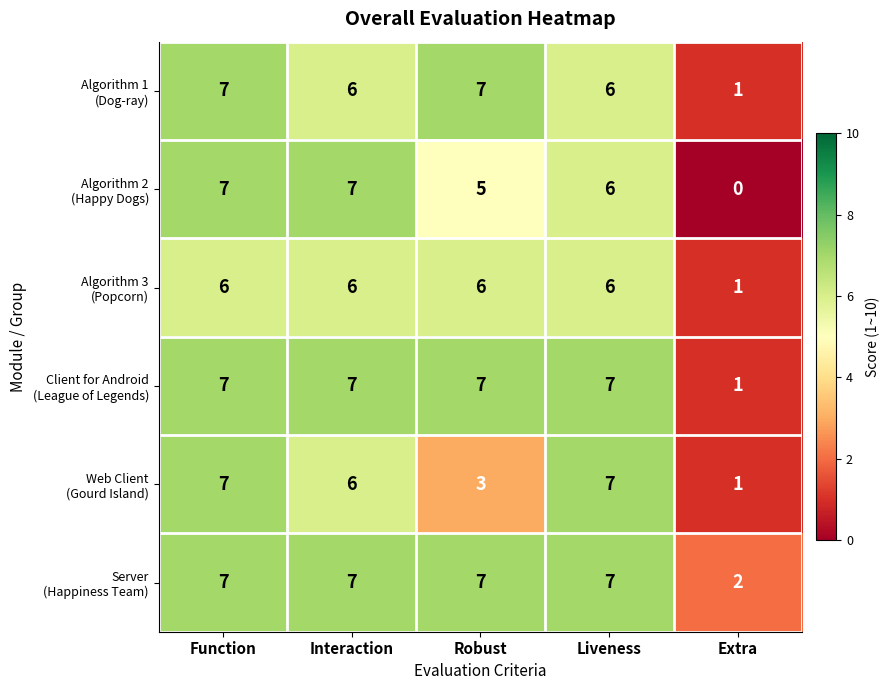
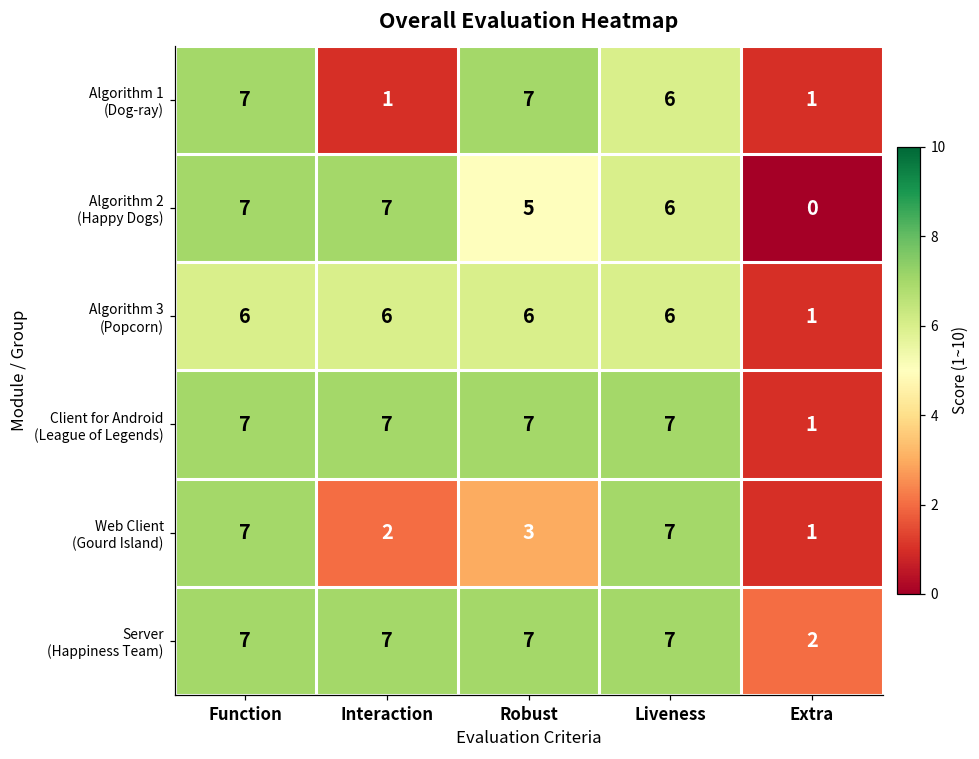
  {
    "Algorithm 1 (Dog-ray)": {
      "Function": 7,
-     "Interaction": 6,
+     "Interaction": 1,
      "Robust": 7,
      "Liveness": 6,
      "Extra": 1
    },
    "Algorithm 2 (Happy Dogs)": {
      "Function": 7,
      "Interaction": 7,
      "Robust": 5,
      "Liveness": 6,
      "Extra": 0
    },
    "Algorithm 3 (Popcorn)": {
      "Function": 6,
      "Interaction": 6,
      "Robust": 6,
      "Liveness": 6,
      "Extra": 1
    },
    "Client for Android (League of Legends)": {
      "Function": 7,
      "Interaction": 7,
      "Robust": 7,
      "Liveness": 7,
      "Extra": 1
    },
    "Web Client (Gourd Island)": {
      "Function": 7,
-     "Interaction": 6,
+     "Interaction": 2,
      "Robust": 3,
      "Liveness": 7,
      "Extra": 1
    },
    "Server (Happiness Team)": {
      "Function": 7,
      "Interaction": 7,
      "Robust": 7,
      "Liveness": 7,
      "Extra": 2
    }
  }
